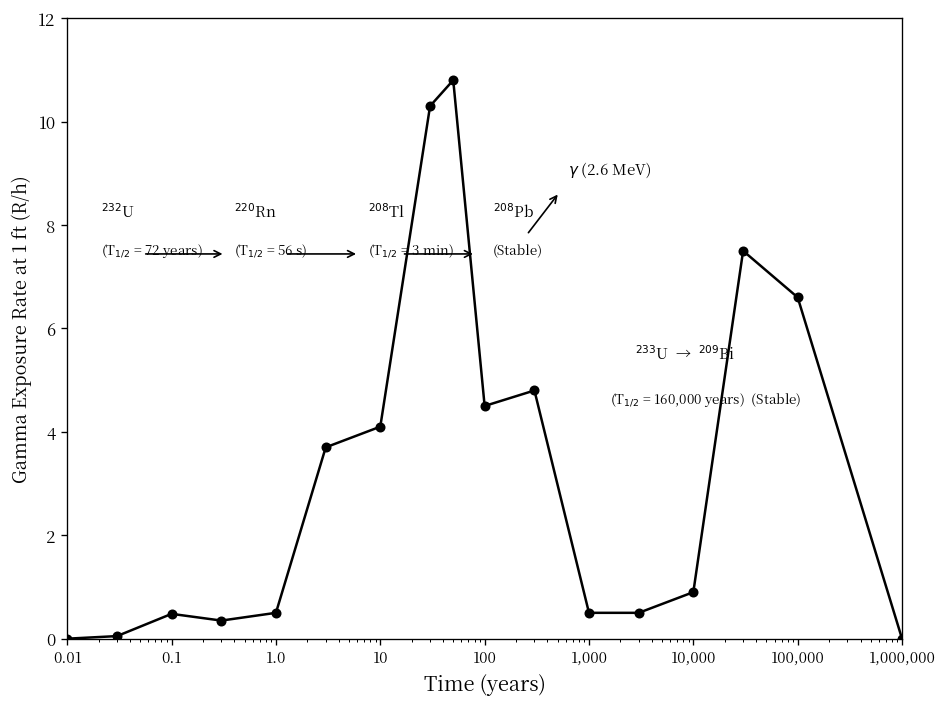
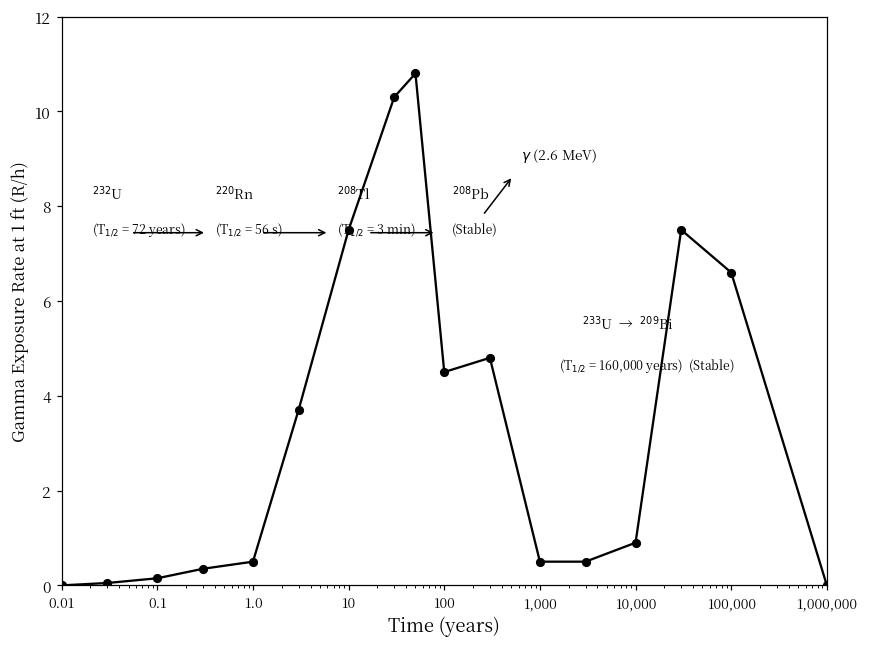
  {
    "0.01": 0.0,
-   "0.1": 0.5,
+   "0.1": 0.2,
    "1.0": 0.5,
-   "10": 4.1,
+   "10": 7.5,
    "100": 4.5,
    "1,000": 0.5,
    "10,000": 0.9,
    "100,000": 6.6,
    "1,000,000": 0.0
  }
